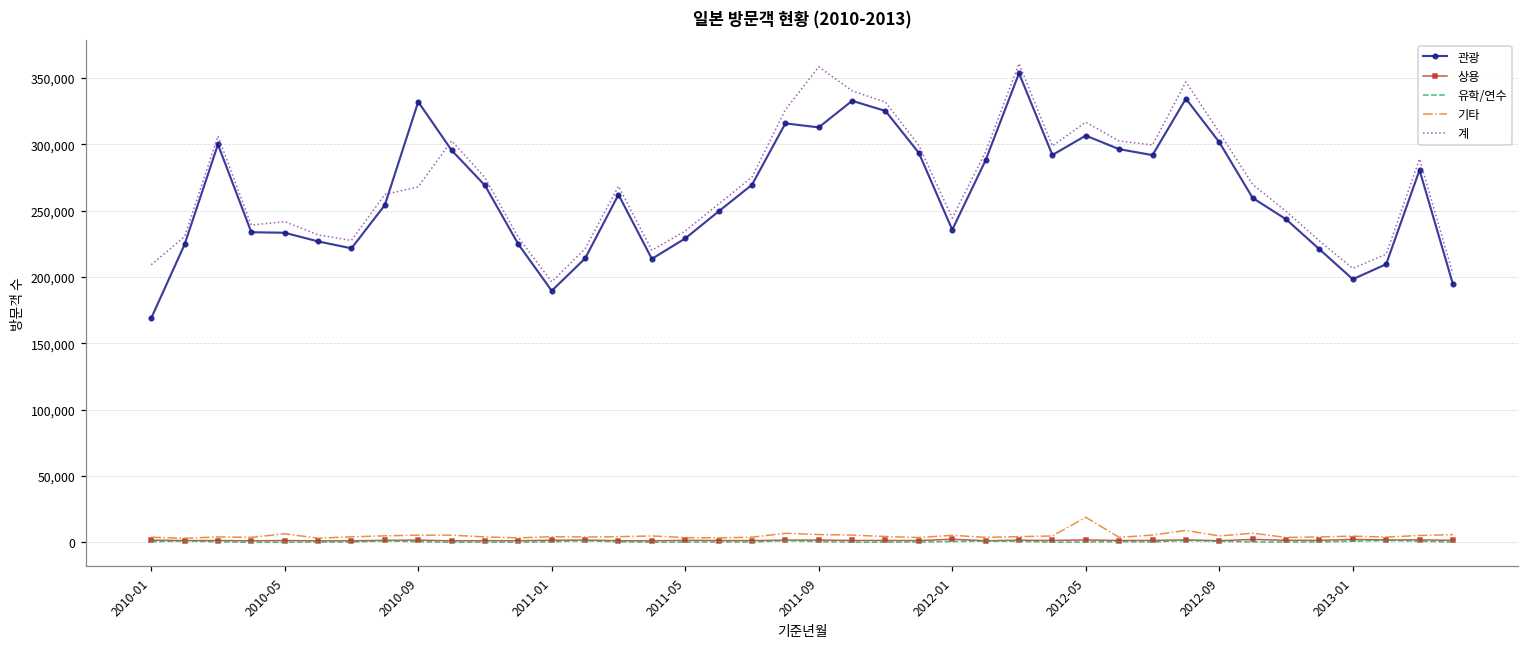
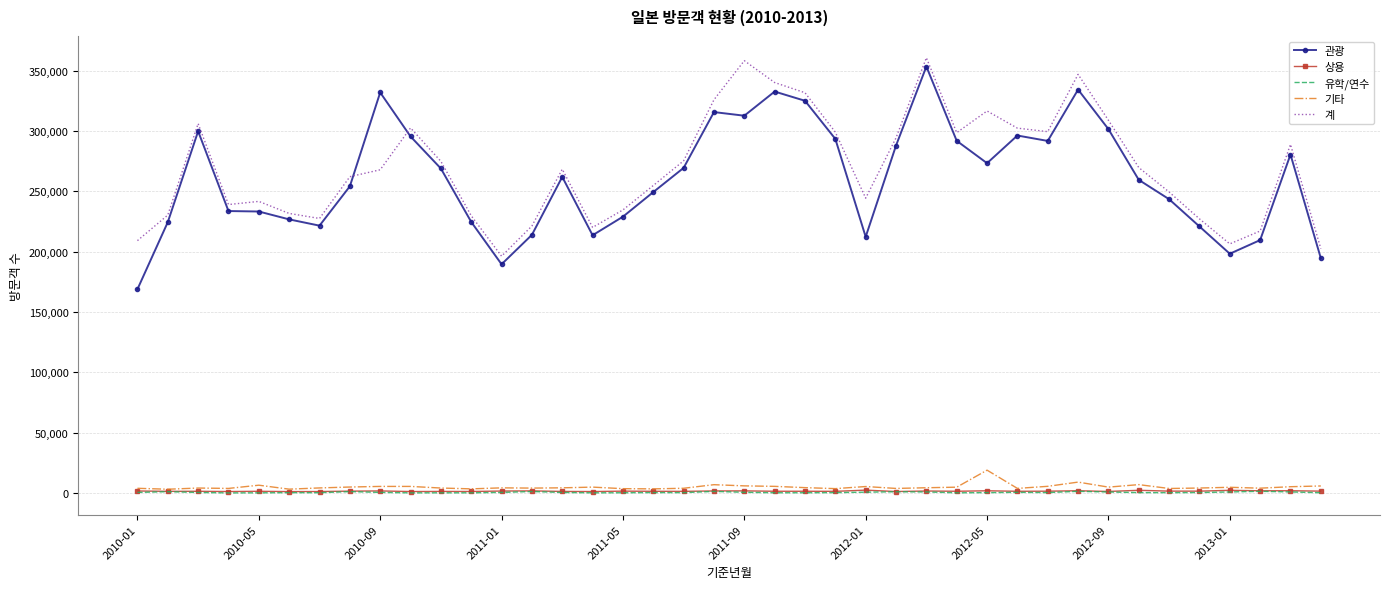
  {
    "관광": {
      "2010-01": "169,000",
      "2010-05": "233,000",
      "2010-09": "332,000",
      "2011-01": "190,000",
      "2011-05": "229,000",
      "2011-09": "313,000",
-     "2012-01": "236,000",
-     "2012-05": "306,000",
+     "2012-01": "212,000",
+     "2012-05": "273,000",
      "2012-09": "302,000",
      "2013-01": "198,000"
    },
    "기타": {
      "2010-01": "4,000",
      "2010-05": "7,000",
      "2010-09": "6,000",
      "2011-01": "4,000",
      "2011-09": "6,000",
      "2012-01": "5,000",
      "2012-05": "19,000",
      "2012-09": "5,000",
      "2013-01": "5,000"
    },
    "계": {
      "2010-01": "209,000",
      "2010-05": "242,000",
      "2010-09": "268,000",
      "2011-01": "196,000",
      "2011-05": "235,000",
      "2011-09": "358,000",
      "2012-01": "244,000",
      "2012-05": "317,000",
      "2012-09": "309,000",
      "2013-01": "206,000"
    }
  }
